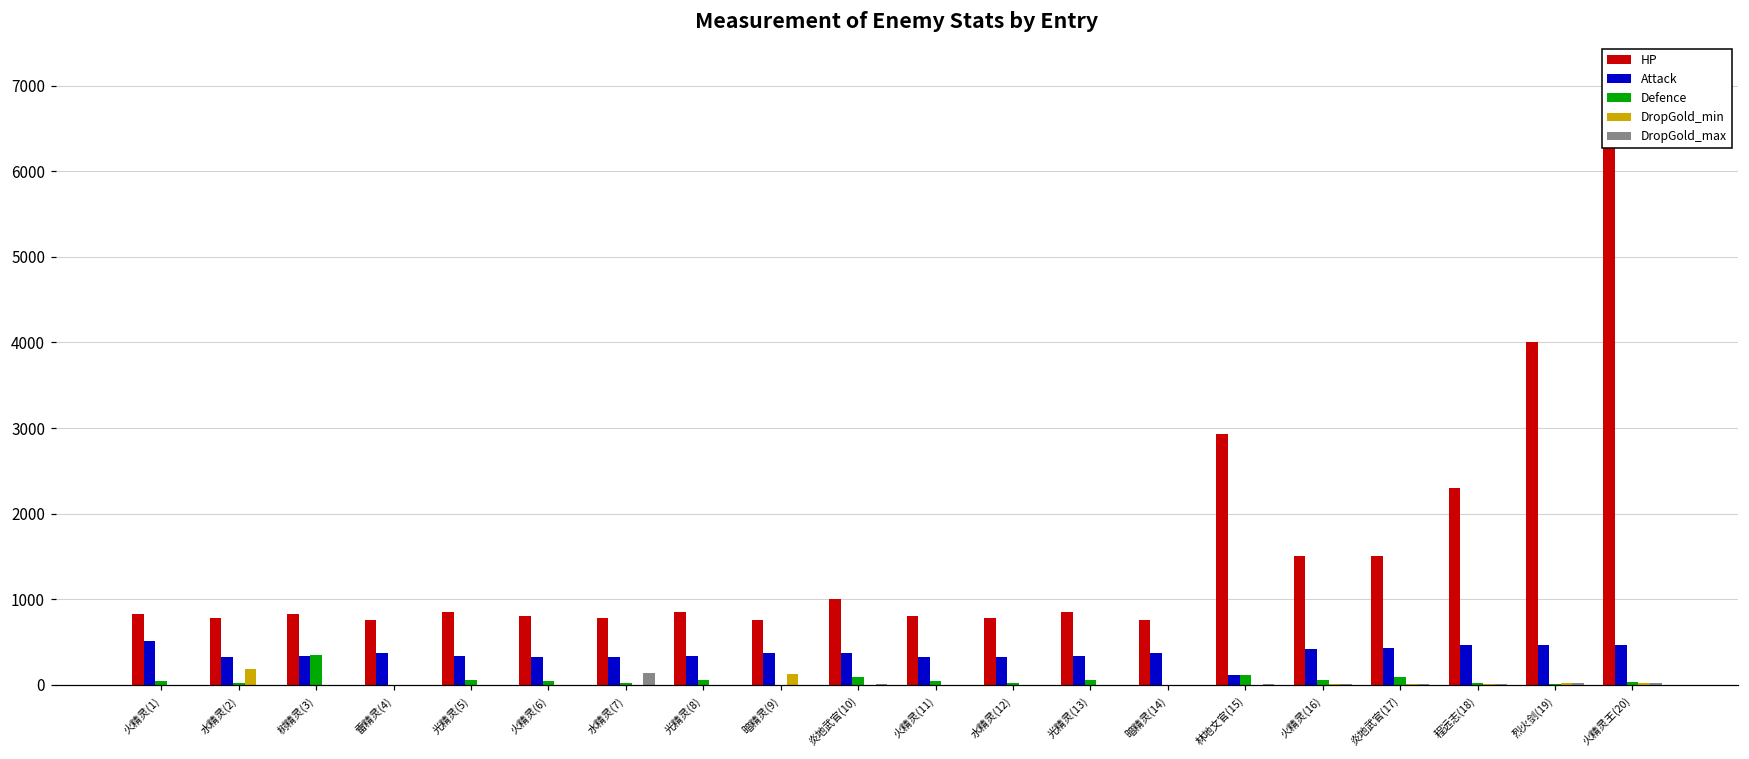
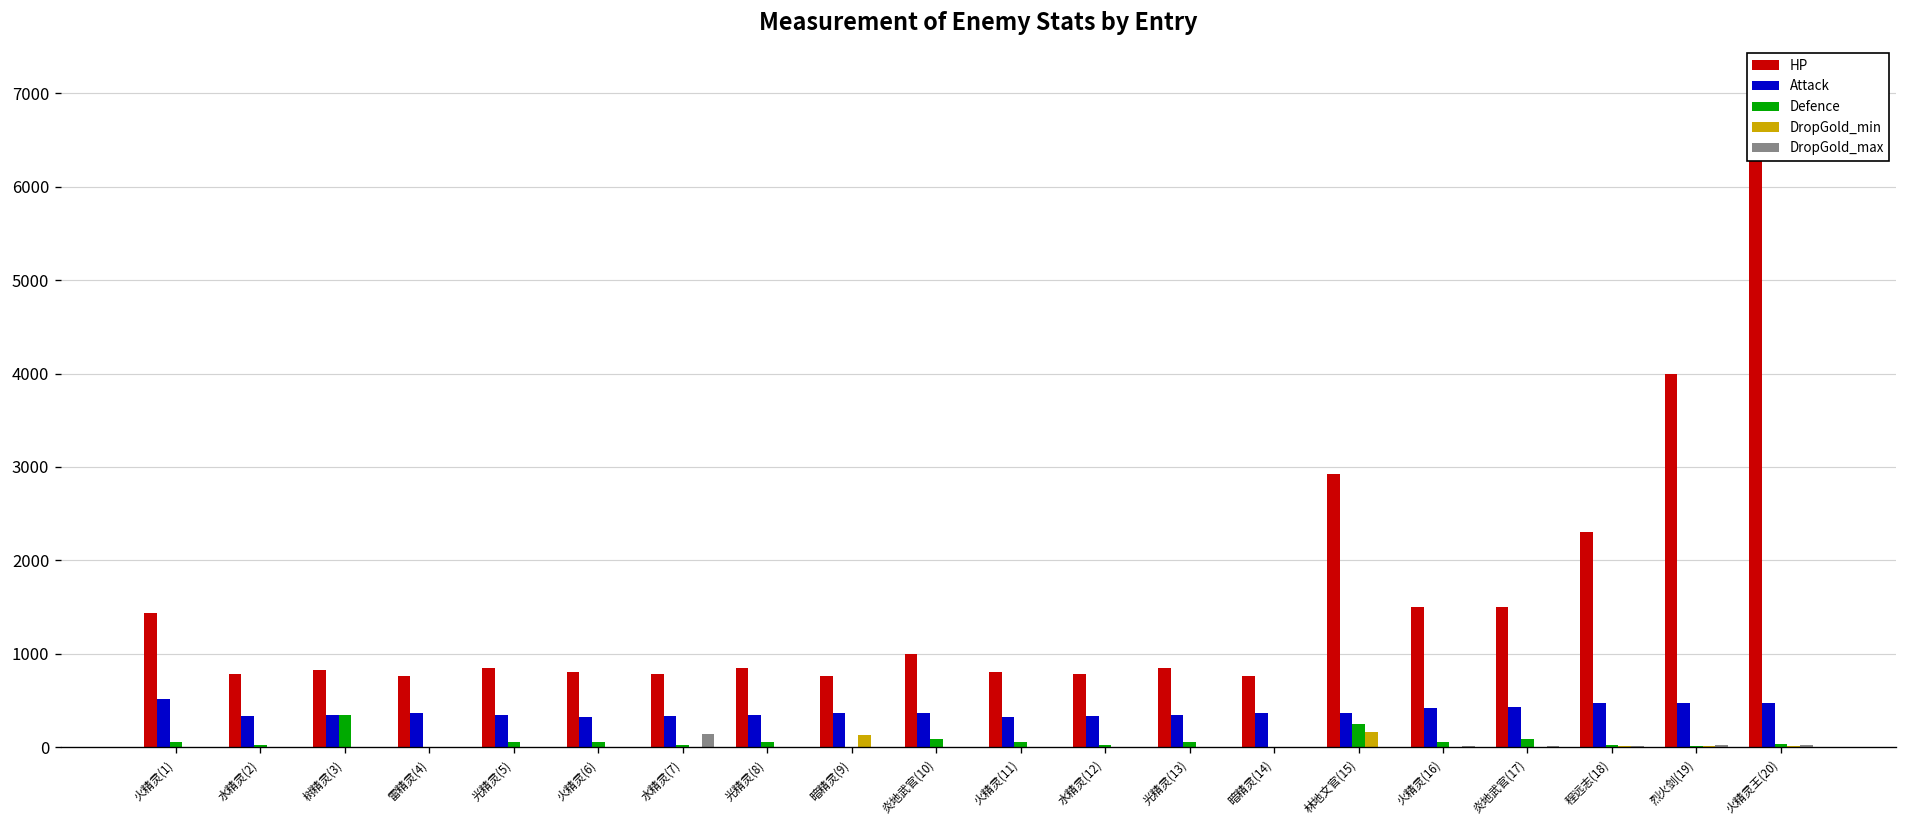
  {
    "HP": {
-     "火精灵(1)": 800,
+     "火精灵(1)": 1400,
      "水精灵(2)": 800,
      "树精灵(3)": 800,
      "雷精灵(4)": 800,
      "光精灵(5)": 900,
      "火精灵(6)": 800,
      "水精灵(7)": 800,
      "光精灵(8)": 900,
      "暗精灵(9)": 800,
      "炎地武官(10)": 1000,
      "火精灵(11)": 800,
      "水精灵(12)": 800,
      "光精灵(13)": 900,
      "暗精灵(14)": 800,
      "林地文官(15)": 2900,
      "火精灵(16)": 1500,
      "炎地武官(17)": 1500,
      "程远志(18)": 2300,
      "烈火剑(19)": 4000
    },
    "Attack": {
      "火精灵(1)": 500,
      "水精灵(2)": 300,
      "树精灵(3)": 300,
      "雷精灵(4)": 400,
      "光精灵(5)": 300,
      "火精灵(6)": 300,
      "水精灵(7)": 300,
      "光精灵(8)": 300,
      "暗精灵(9)": 400,
      "炎地武官(10)": 400,
      "火精灵(11)": 300,
      "水精灵(12)": 300,
      "光精灵(13)": 300,
      "暗精灵(14)": 400,
-     "林地文官(15)": 100,
+     "林地文官(15)": 400,
      "火精灵(16)": 400,
      "炎地武官(17)": 400,
      "程远志(18)": 500,
      "烈火剑(19)": 500,
      "火精灵王(20)": 500
    },
    "Defence": {
      "火精灵(1)": 100,
      "树精灵(3)": 300,
      "雷精灵(4)": 0,
      "光精灵(5)": 100,
      "火精灵(6)": 100,
      "光精灵(8)": 100,
      "暗精灵(9)": 0,
      "炎地武官(10)": 100,
      "火精灵(11)": 100,
      "光精灵(13)": 100,
      "暗精灵(14)": 0,
-     "林地文官(15)": 100,
+     "林地文官(15)": 200,
      "火精灵(16)": 100,
      "炎地武官(17)": 100
    },
    "DropGold_min": {
-     "水精灵(2)": 200,
+     "水精灵(2)": 0,
      "暗精灵(9)": 100,
-     "林地文官(15)": 0
+     "林地文官(15)": 200
    },
    "DropGold_max": {
      "水精灵(7)": 100
    }
  }
